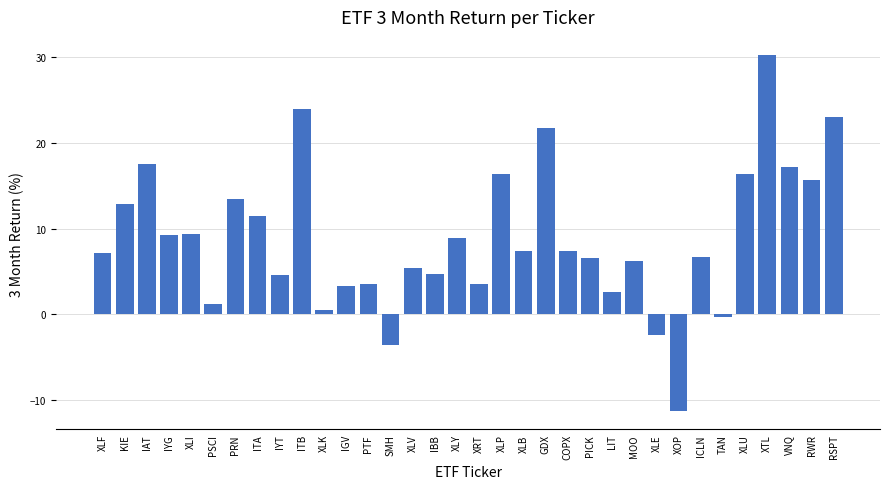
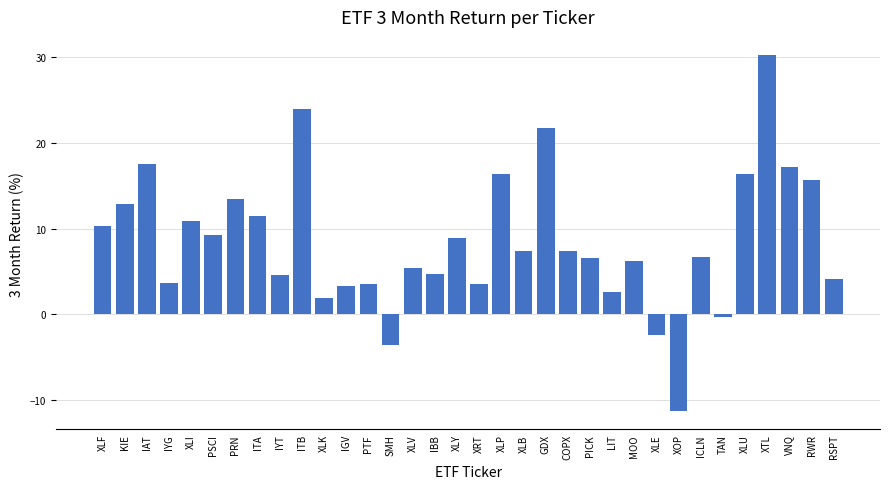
  {
-   "XLF": 7,
+   "XLF": 10,
    "KIE": 13,
    "IAT": 17,
-   "IYG": 9,
-   "XLI": 9,
-   "PSCI": 1,
+   "IYG": 4,
+   "XLI": 11,
+   "PSCI": 9,
    "PRN": 13,
    "ITA": 11,
    "IYT": 5,
    "ITB": 24,
-   "XLK": 1,
+   "XLK": 2,
    "IGV": 3,
    "PTF": 4,
    "SMH": -4,
    "XLV": 5,
    "IBB": 5,
    "XLY": 9,
    "XRT": 4,
    "XLP": 16,
    "XLB": 7,
    "GDX": 22,
    "COPX": 7,
    "PICK": 7,
    "LIT": 3,
    "MOO": 6,
    "XLE": -2,
    "XOP": -11,
    "ICLN": 7,
    "XLU": 16,
    "XTL": 30,
    "VNQ": 17,
    "RWR": 16,
-   "RSPT": 23
+   "RSPT": 4
  }
